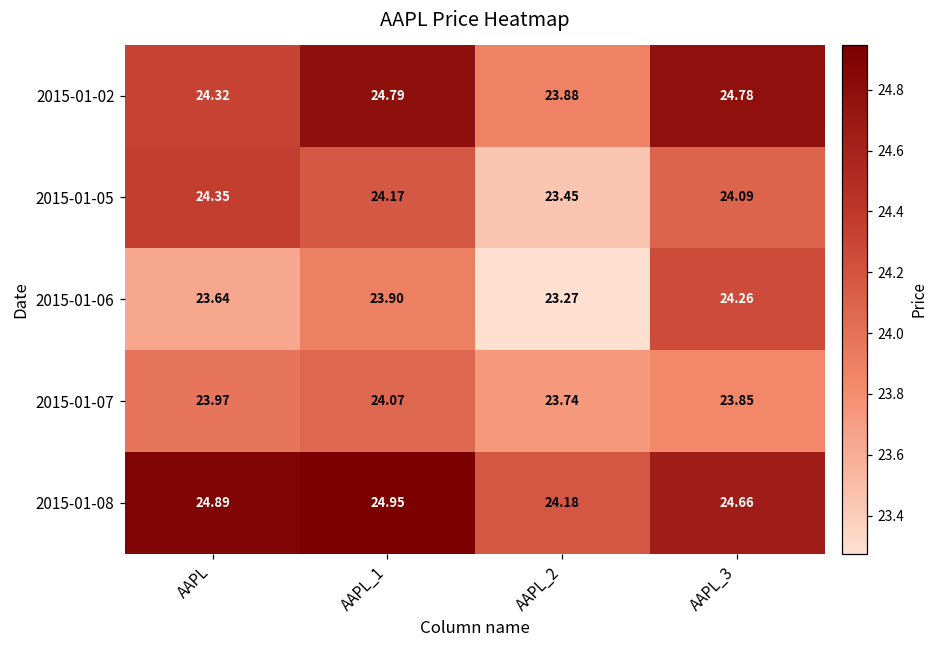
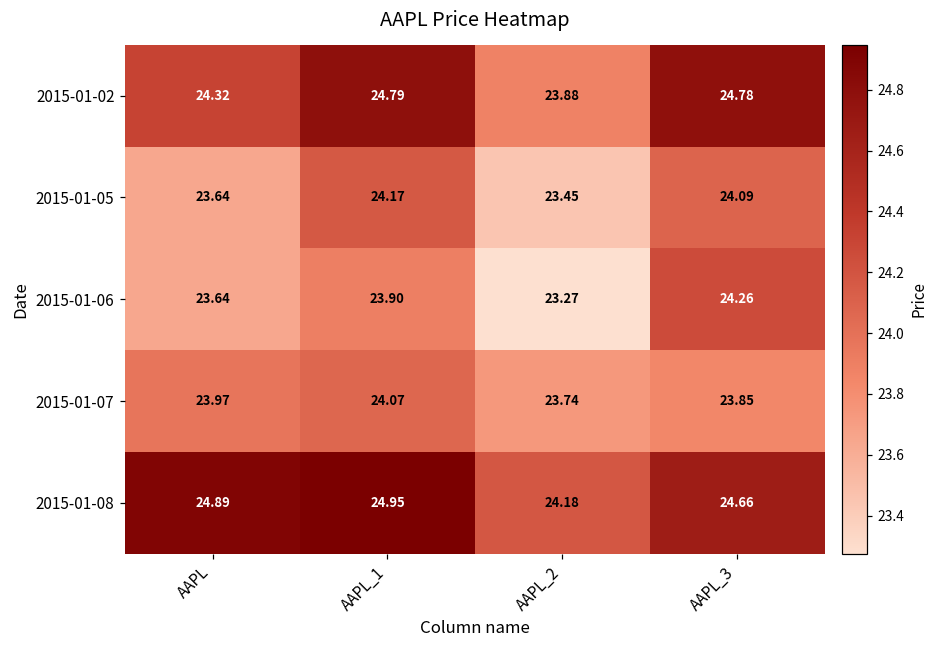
  {
    "2015-01-02": {
      "AAPL": 24.32,
      "AAPL_1": 24.79,
      "AAPL_2": 23.88,
      "AAPL_3": 24.78
    },
    "2015-01-05": {
-     "AAPL": 24.35,
+     "AAPL": 23.64,
      "AAPL_1": 24.17,
      "AAPL_2": 23.45,
      "AAPL_3": 24.09
    },
    "2015-01-06": {
      "AAPL": 23.64,
      "AAPL_1": 23.90,
      "AAPL_2": 23.27,
      "AAPL_3": 24.26
    },
    "2015-01-07": {
      "AAPL": 23.97,
      "AAPL_1": 24.07,
      "AAPL_2": 23.74,
      "AAPL_3": 23.85
    },
    "2015-01-08": {
      "AAPL": 24.89,
      "AAPL_1": 24.95,
      "AAPL_2": 24.18,
      "AAPL_3": 24.66
    }
  }
